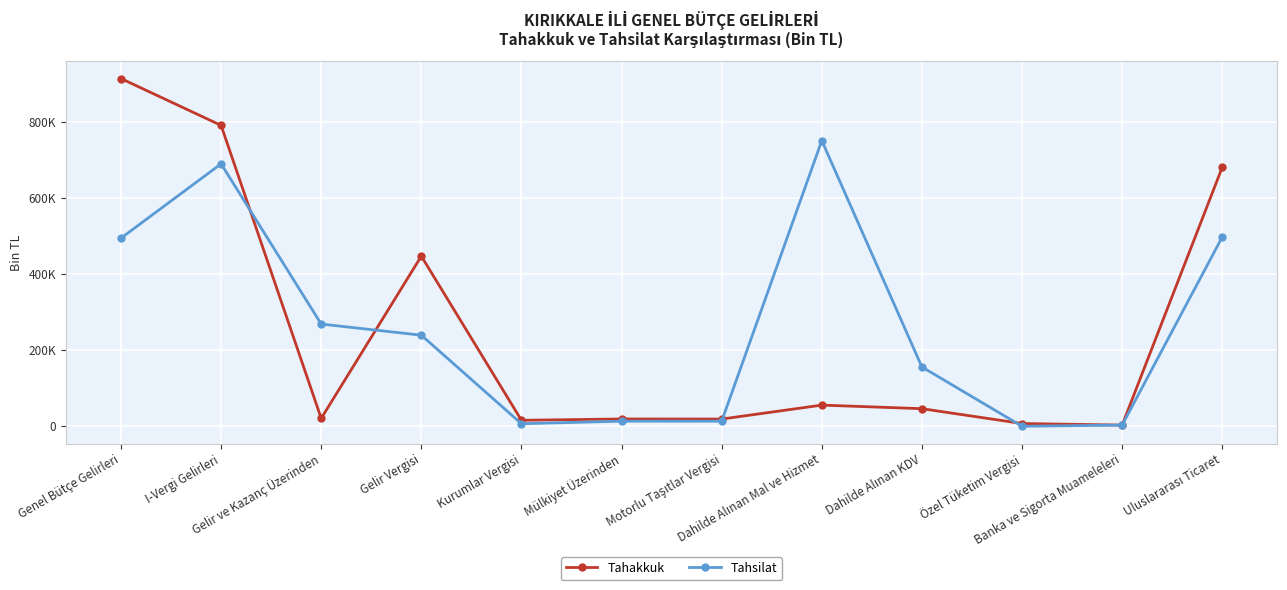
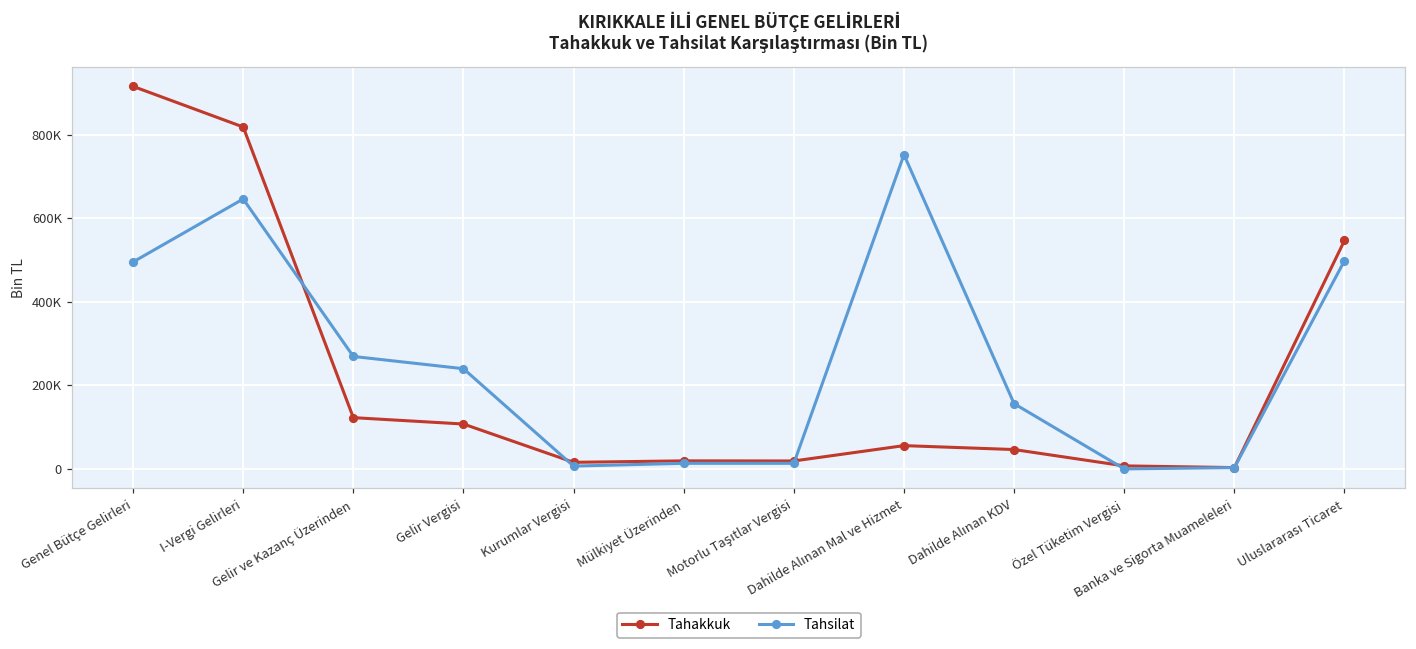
  {
    "Tahakkuk": {
      "Genel Bütçe Gelirleri": 920000,
-     "I-Vergi Gelirleri": 790000,
-     "Gelir ve Kazanç Üzerinden": 20000,
-     "Gelir Vergisi": 450000,
+     "I-Vergi Gelirleri": 820000,
+     "Gelir ve Kazanç Üzerinden": 120000,
+     "Gelir Vergisi": 110000,
      "Kurumlar Vergisi": 20000,
      "Dahilde Alınan Mal ve Hizmet": 60000,
      "Dahilde Alınan KDV": 50000,
      "Özel Tüketim Vergisi": 10000,
-     "Uluslararası Ticaret": 680000
+     "Uluslararası Ticaret": 550000
    },
    "Tahsilat": {
      "Genel Bütçe Gelirleri": 490000,
-     "I-Vergi Gelirleri": 690000,
+     "I-Vergi Gelirleri": 650000,
      "Gelir ve Kazanç Üzerinden": 270000,
      "Gelir Vergisi": 240000,
      "Kurumlar Vergisi": 10000,
      "Dahilde Alınan Mal ve Hizmet": 750000,
      "Dahilde Alınan KDV": 160000,
      "Özel Tüketim Vergisi": 0,
      "Uluslararası Ticaret": 500000
    }
  }
